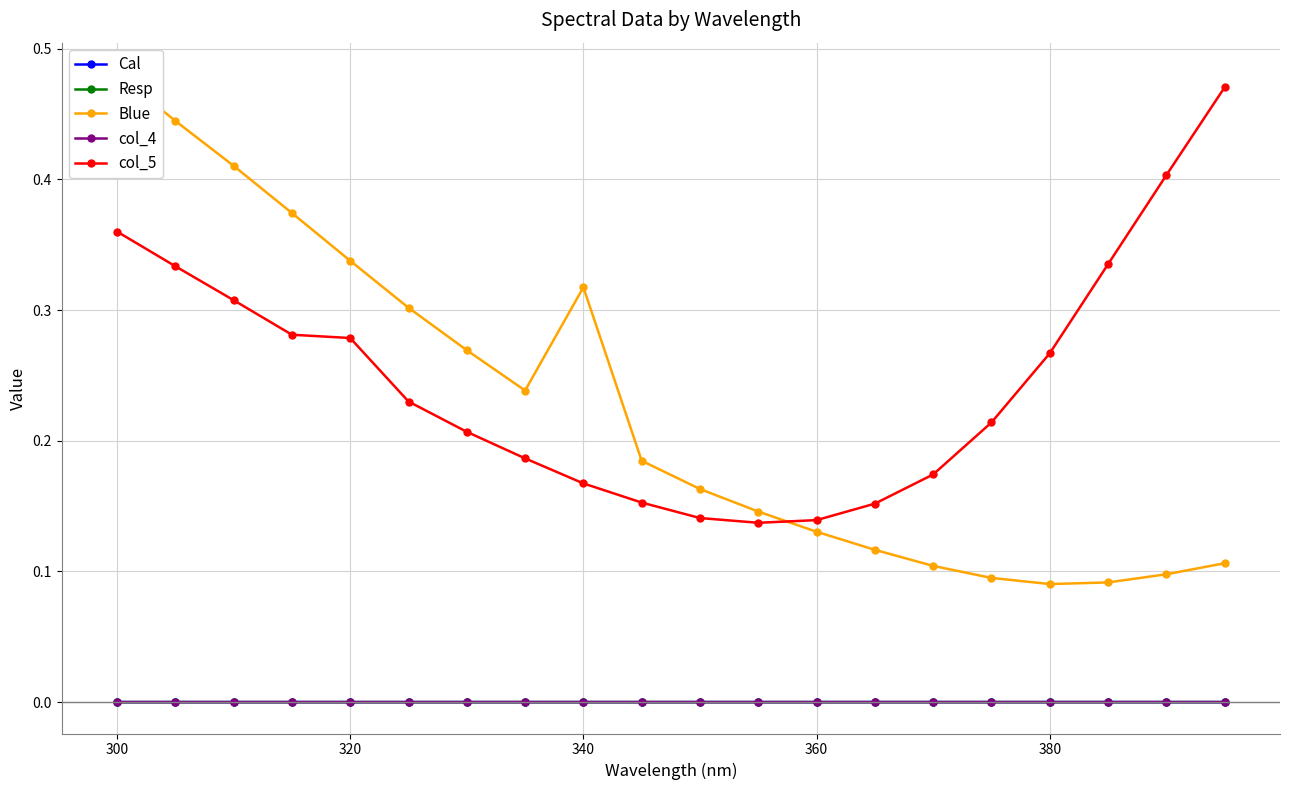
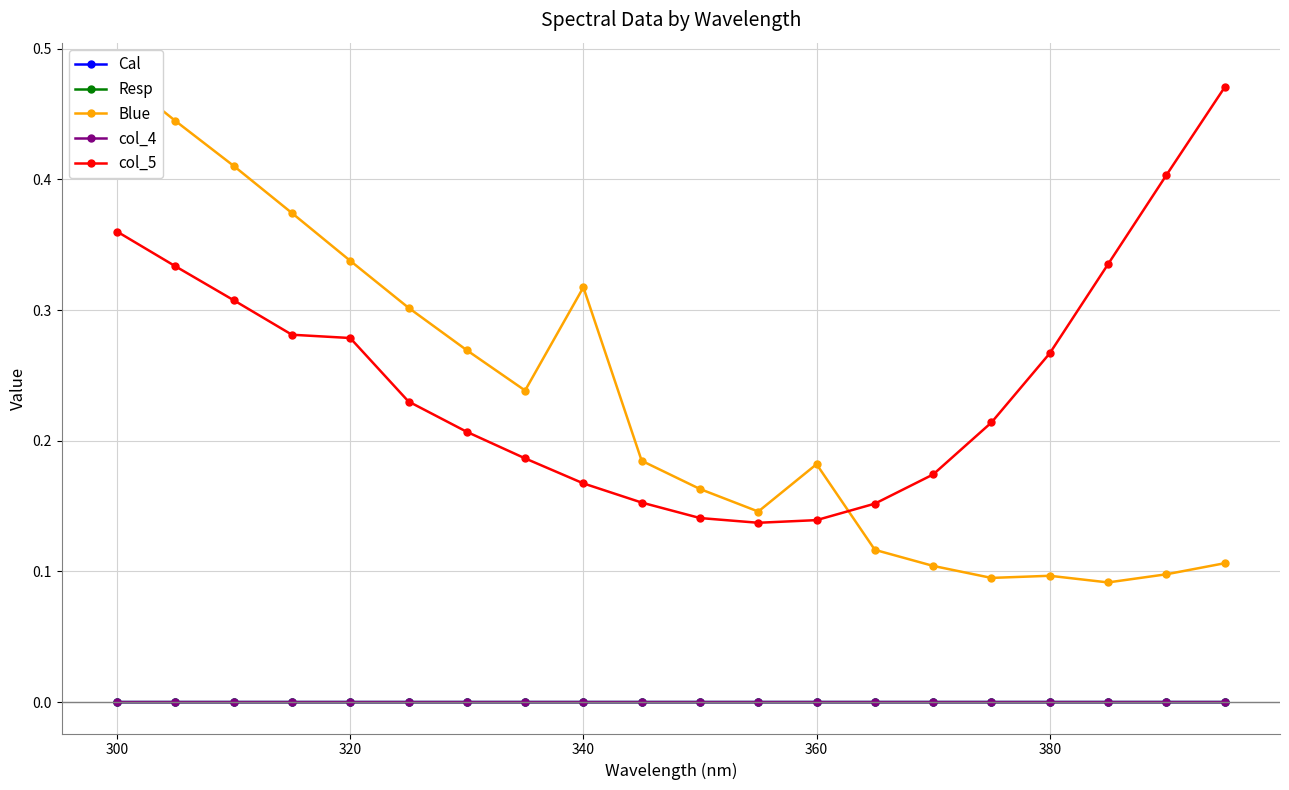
  {
    "col_4": {
      "300": 0.000,
      "320": 0.000,
      "340": 0.000,
      "360": 0.000,
      "380": 0.000
    },
    "Blue": {
      "320": 0.338,
      "340": 0.317,
-     "360": 0.130,
-     "380": 0.090
+     "360": 0.182,
+     "380": 0.097
    },
    "col_5": {
      "300": 0.360,
      "320": 0.279,
      "340": 0.167,
      "360": 0.139,
      "380": 0.267
    }
  }
